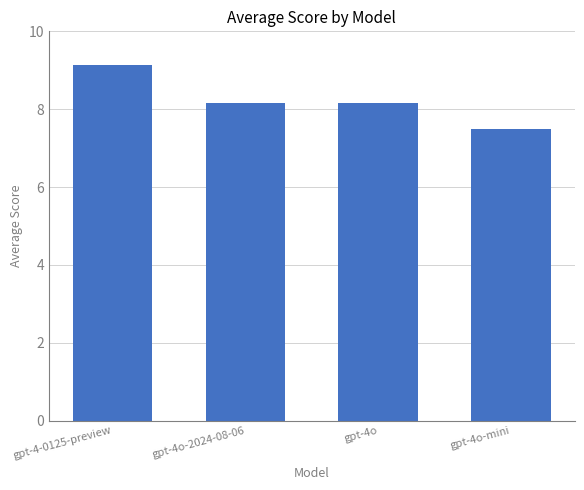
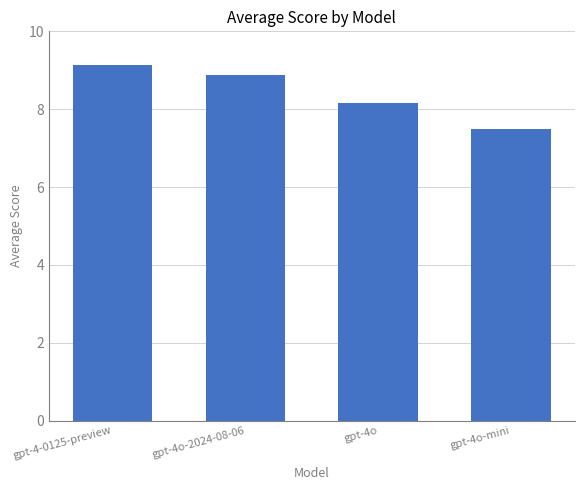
  {
    "gpt-4-0125-preview": 9.1,
-   "gpt-4o-2024-08-06": 8.2,
+   "gpt-4o-2024-08-06": 8.9,
    "gpt-4o": 8.2,
    "gpt-4o-mini": 7.5
  }
